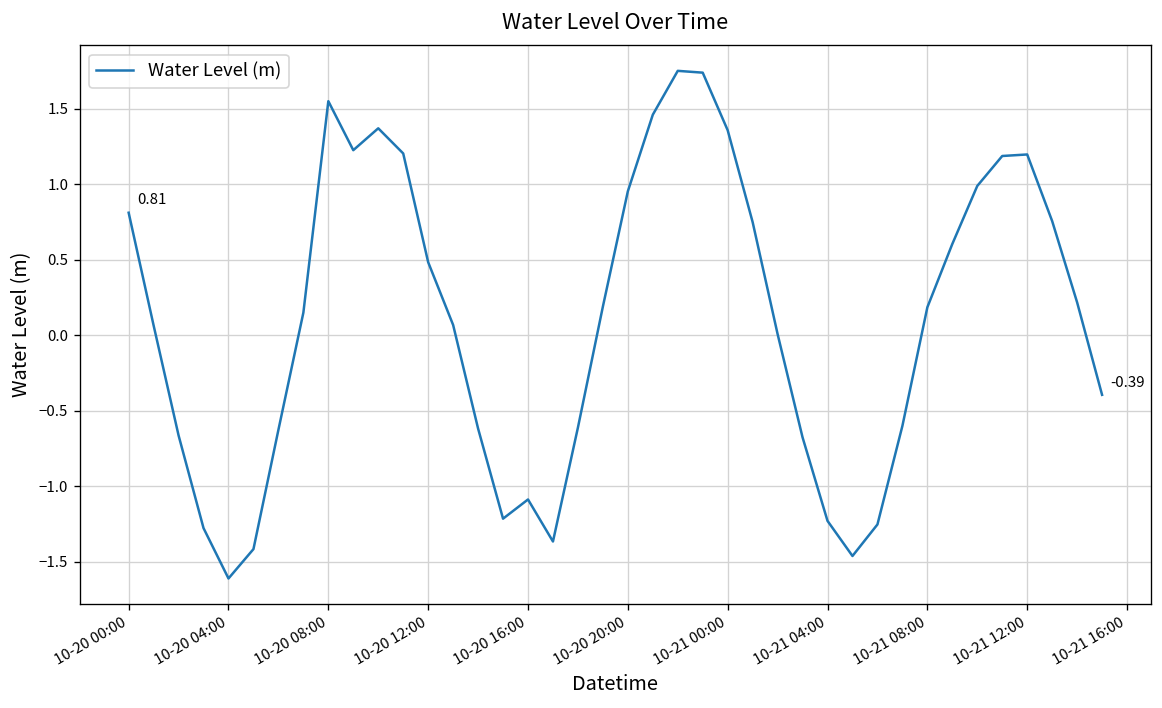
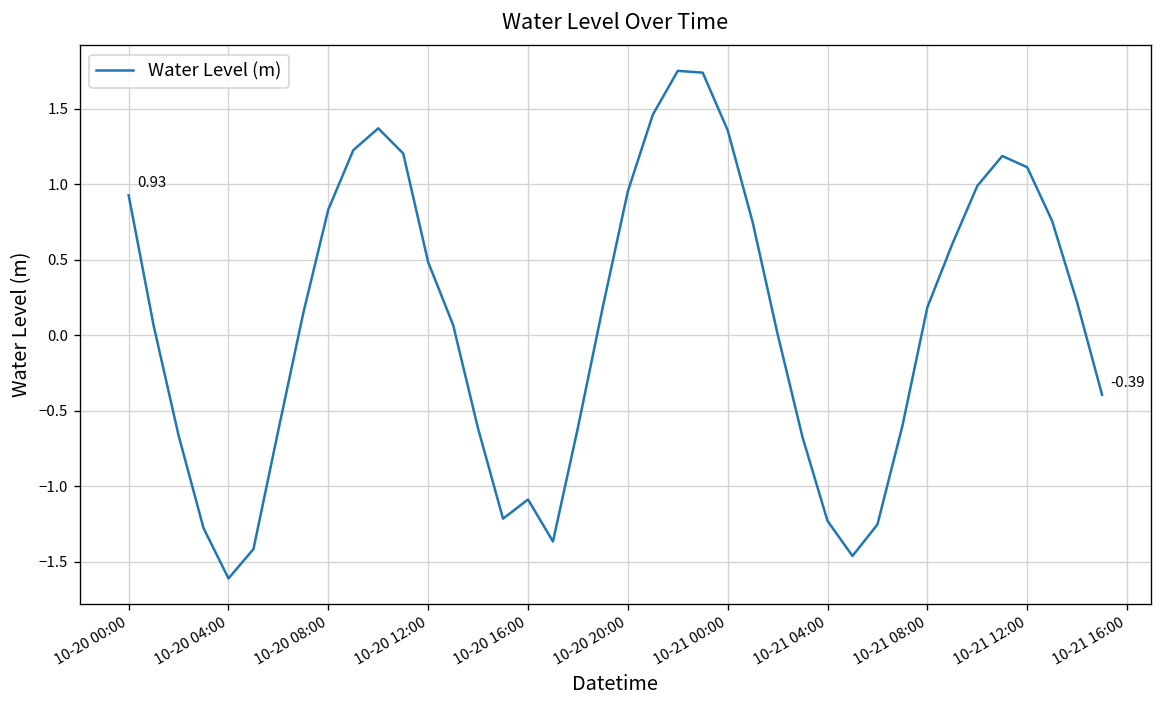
  {
-   "10-20 00:00": 0.81,
-   "10-20 08:00": 1.55,
-   "10-21 12:00": 1.20
+   "10-20 00:00": 0.93,
+   "10-20 08:00": 0.83,
+   "10-21 12:00": 1.11
  }
